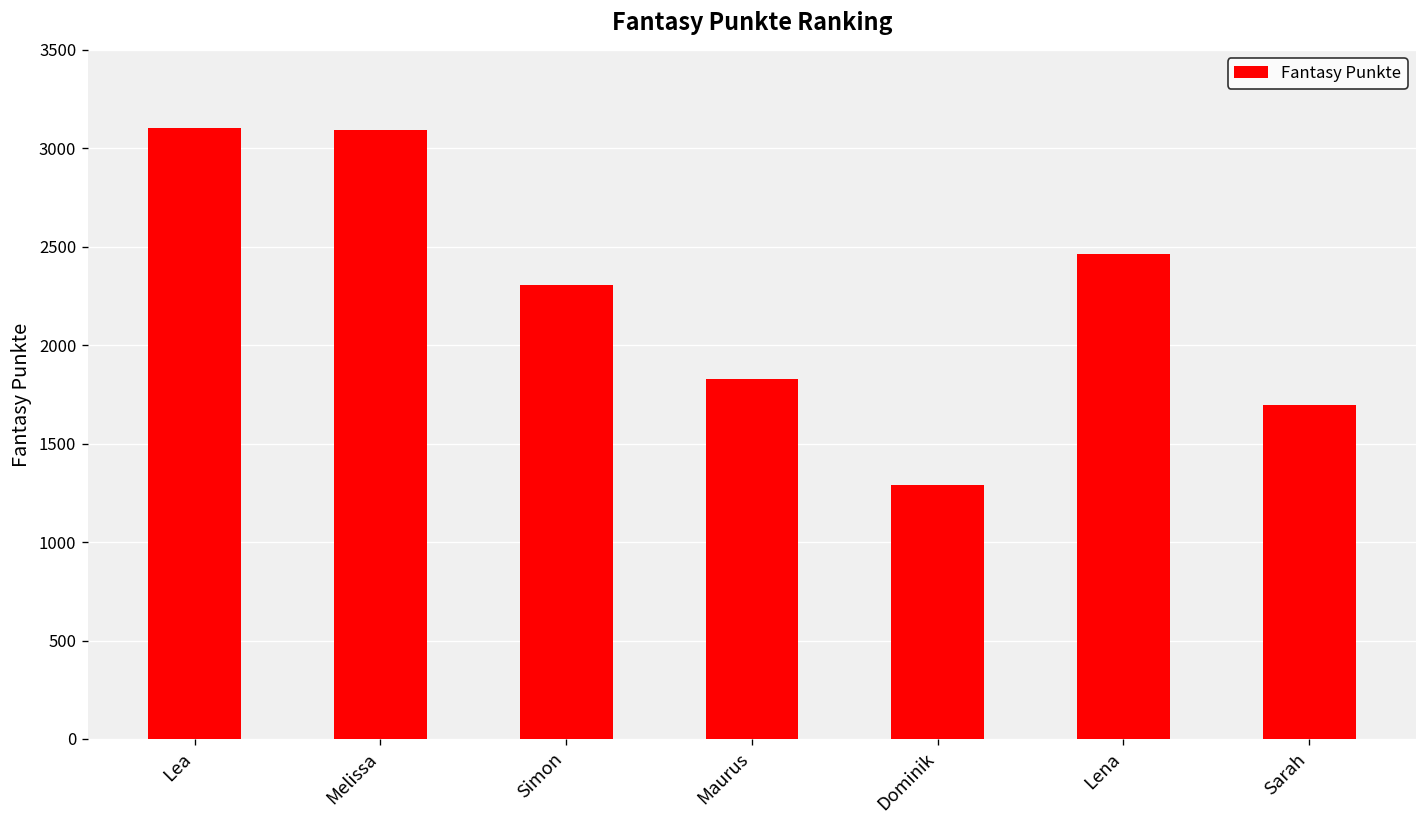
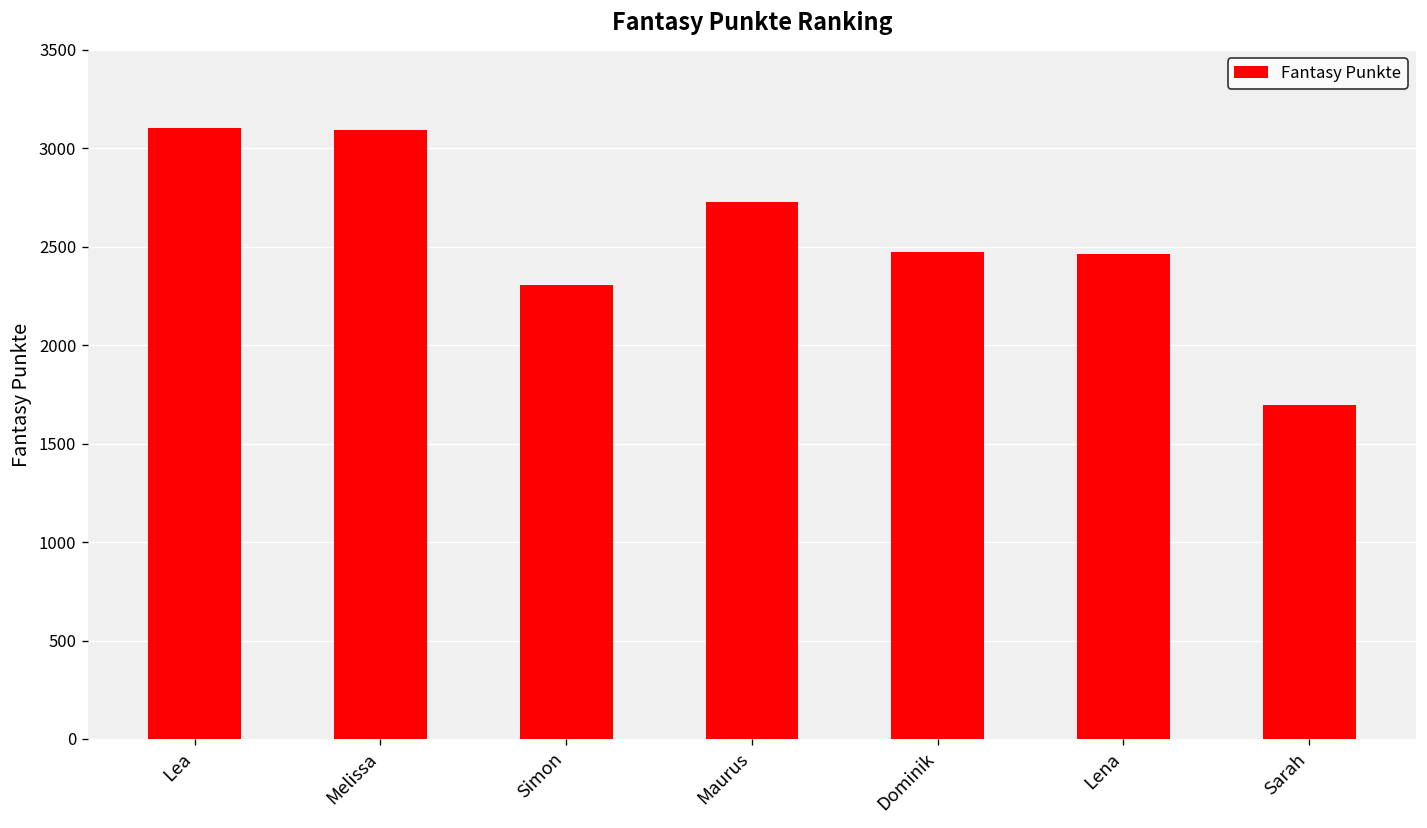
  {
    "Lea": 3110,
    "Melissa": 3090,
    "Simon": 2310,
-   "Maurus": 1830,
-   "Dominik": 1290,
+   "Maurus": 2730,
+   "Dominik": 2470,
    "Lena": 2460,
    "Sarah": 1700
  }
